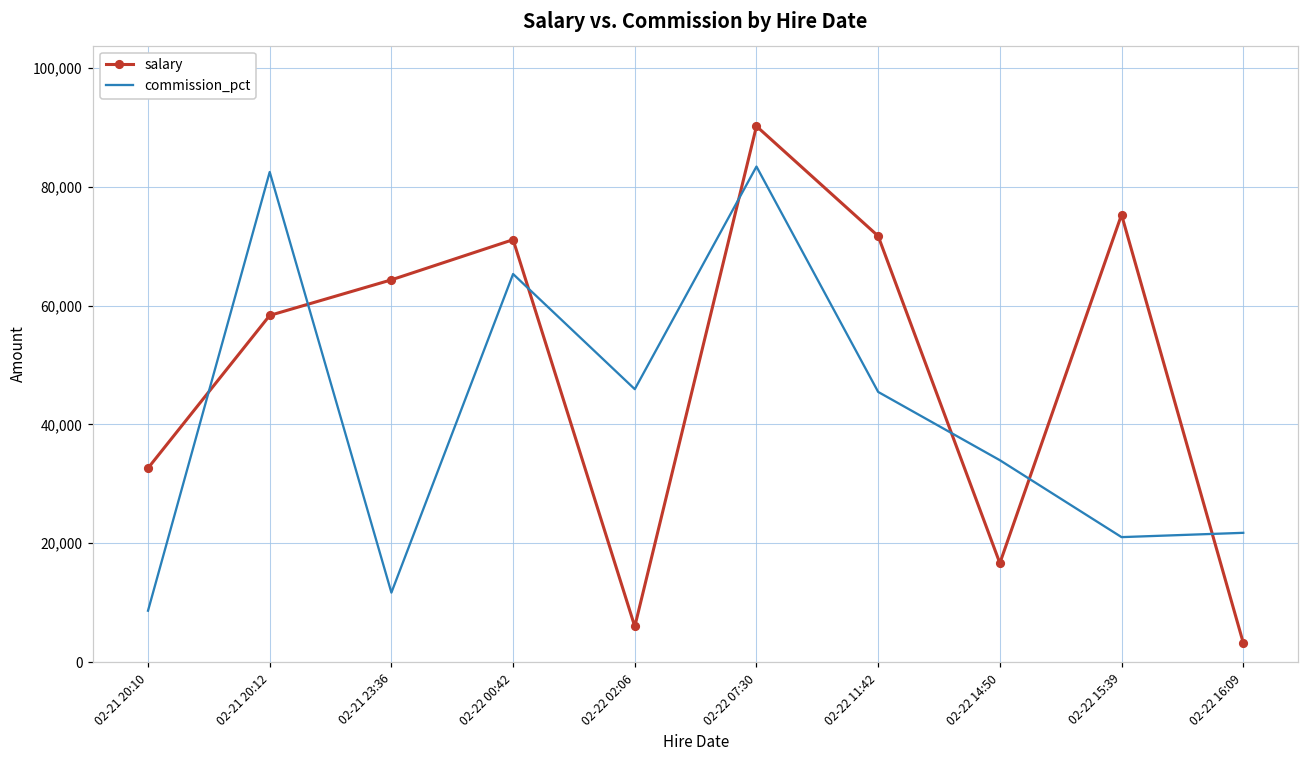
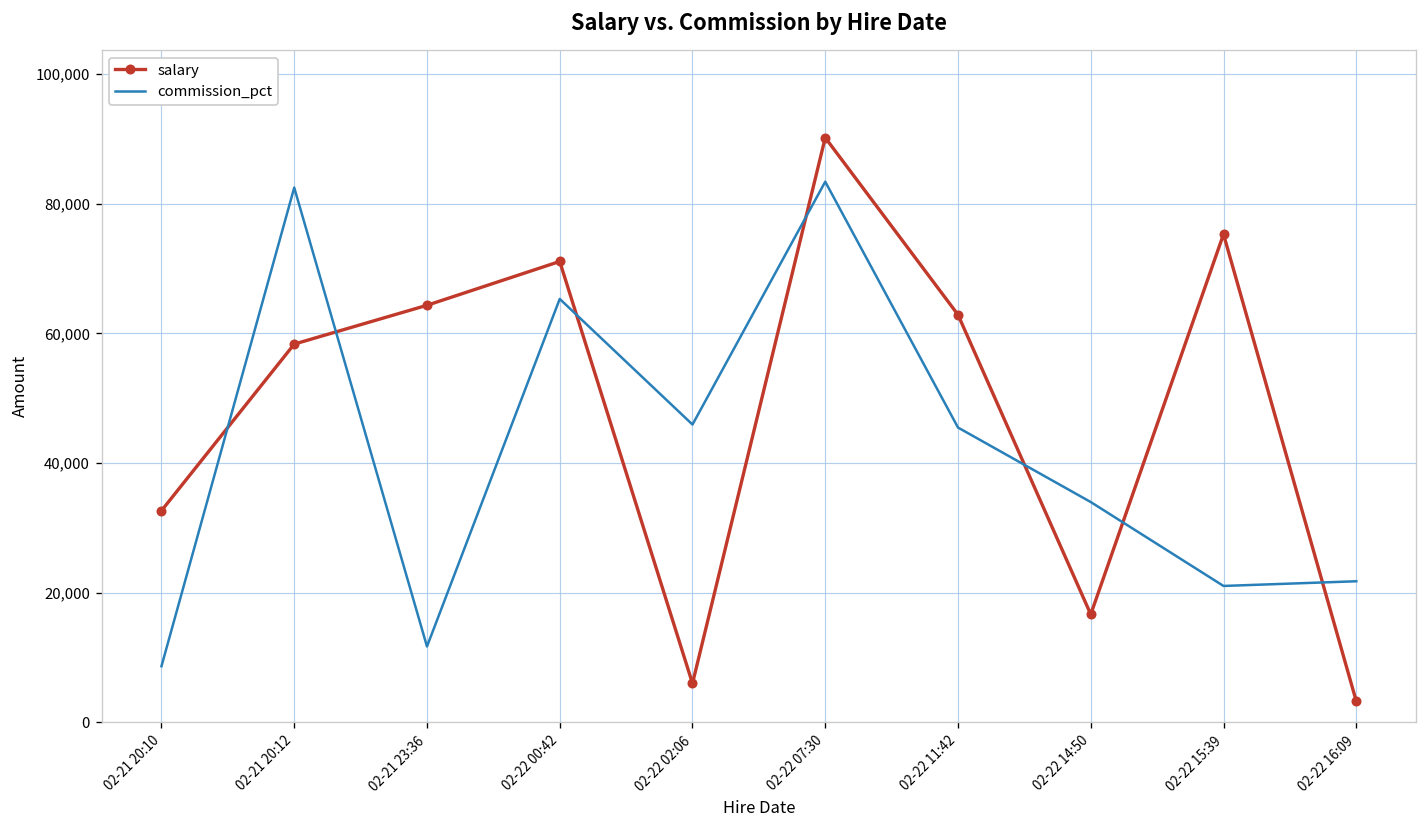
  {
    "salary": {
      "02-21 20:10": "33,000",
      "02-21 20:12": "58,000",
      "02-21 23:36": "64,000",
      "02-22 00:42": "71,000",
      "02-22 02:06": "6,000",
      "02-22 07:30": "90,000",
-     "02-22 11:42": "72,000",
+     "02-22 11:42": "63,000",
      "02-22 14:50": "17,000",
      "02-22 15:39": "75,000",
      "02-22 16:09": "3,000"
    },
    "commission_pct": {
      "02-21 20:10": "9,000",
      "02-21 20:12": "82,000",
      "02-21 23:36": "12,000",
      "02-22 00:42": "65,000",
      "02-22 02:06": "46,000",
      "02-22 07:30": "83,000",
      "02-22 11:42": "45,000",
      "02-22 14:50": "34,000",
      "02-22 15:39": "21,000",
      "02-22 16:09": "22,000"
    }
  }
